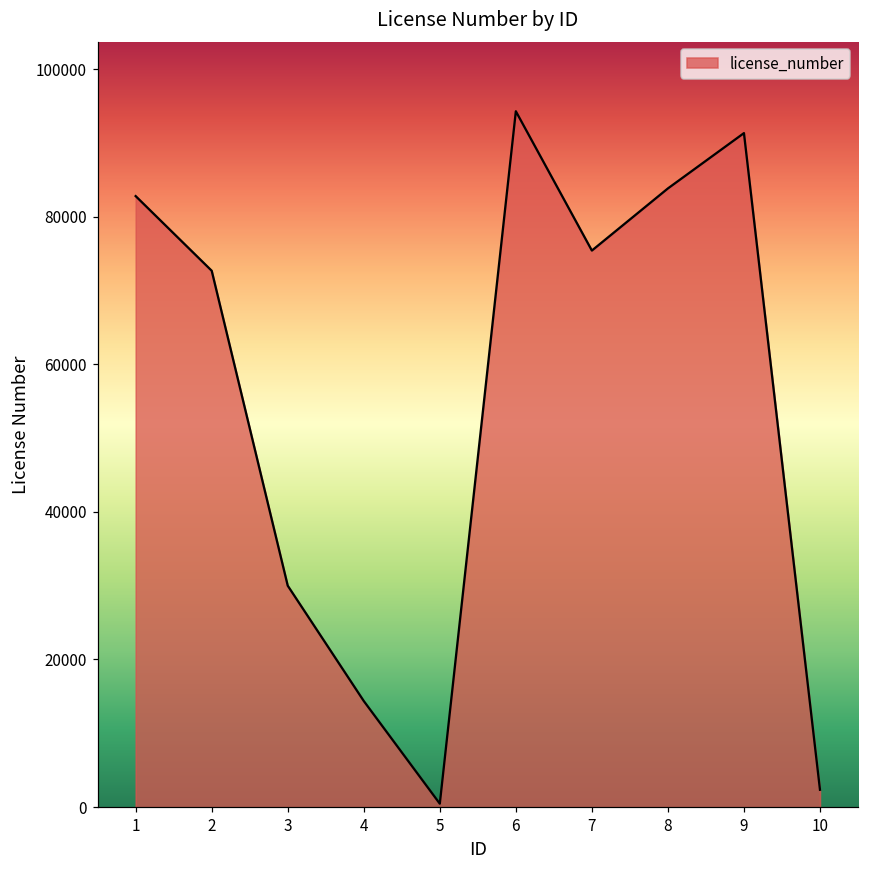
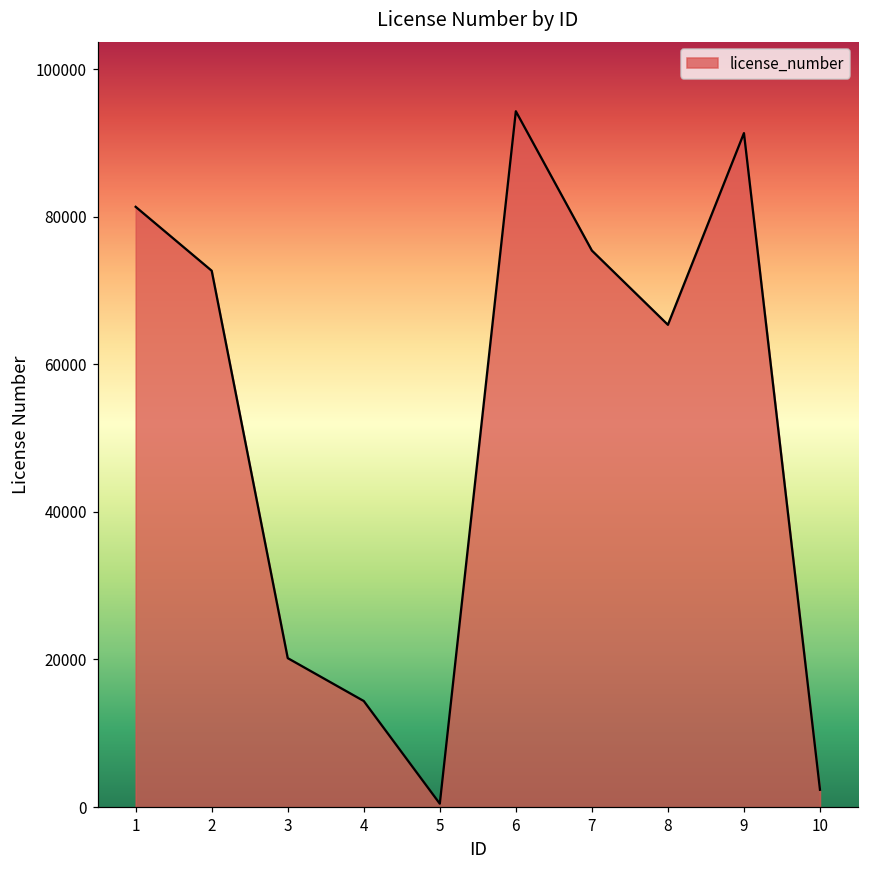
  {
-   "1": 83000,
+   "1": 81000,
    "2": 73000,
-   "3": 30000,
+   "3": 20000,
    "4": 14000,
    "5": 0,
    "6": 94000,
    "7": 75000,
-   "8": 84000,
+   "8": 65000,
    "9": 91000,
    "10": 2000
  }
